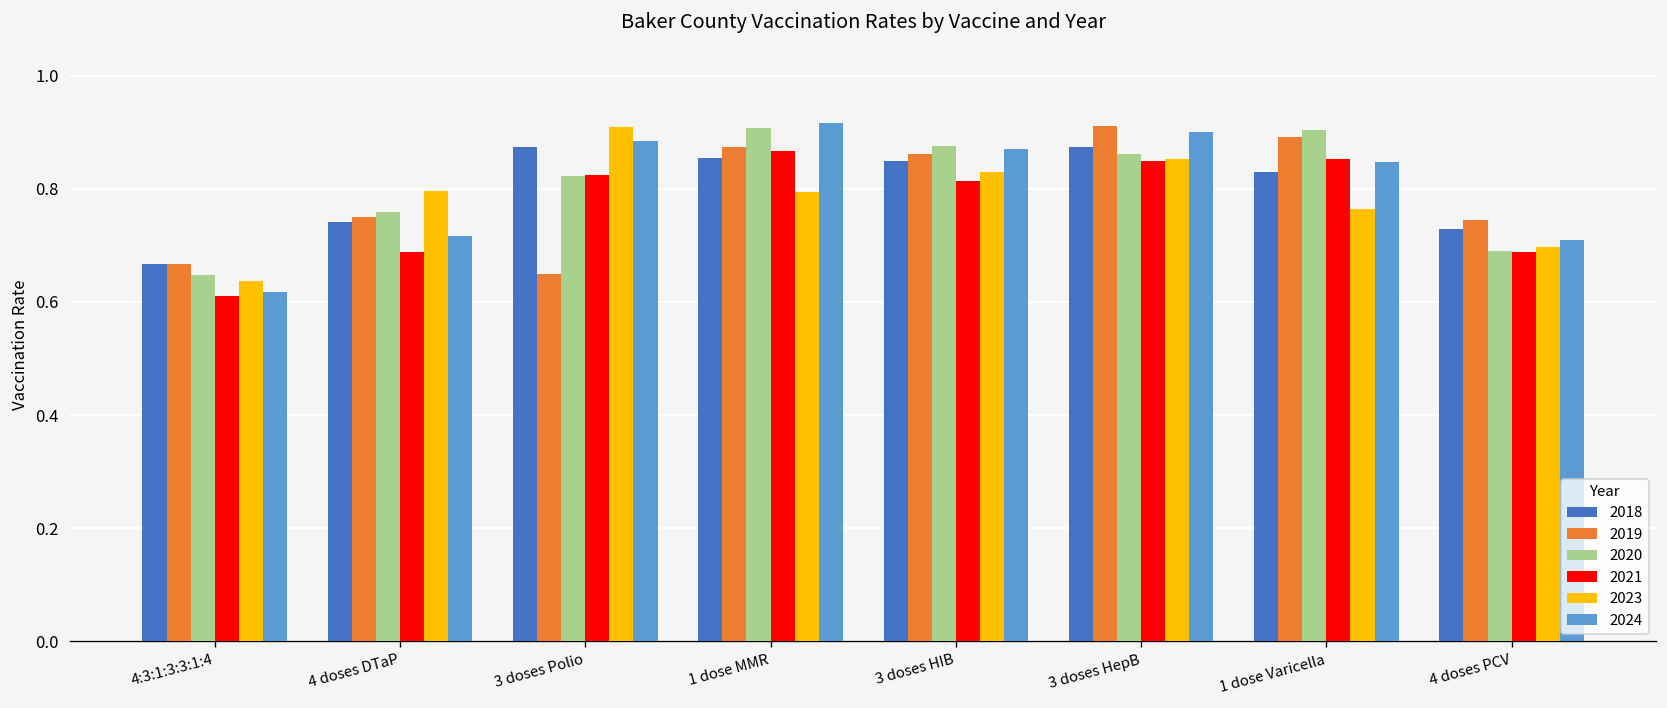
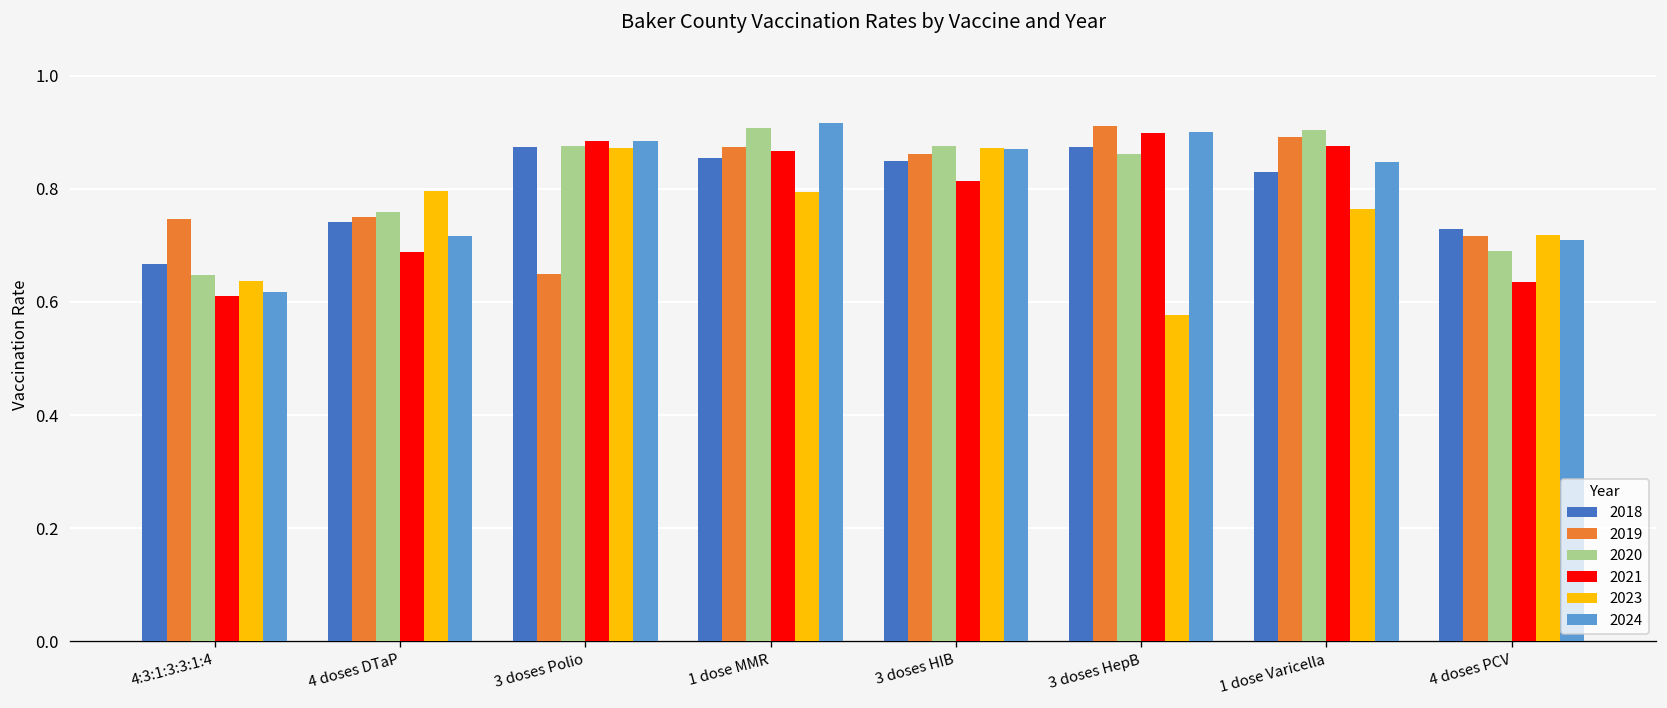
  {
    "2019": {
-     "4:3:1:3:3:1:4": 0.67,
+     "4:3:1:3:3:1:4": 0.75,
      "4 doses DTaP": 0.75,
      "3 doses Polio": 0.65,
      "1 dose MMR": 0.87,
      "3 doses HIB": 0.86,
      "3 doses HepB": 0.91,
      "1 dose Varicella": 0.89,
-     "4 doses PCV": 0.74
+     "4 doses PCV": 0.72
    },
    "2020": {
      "4:3:1:3:3:1:4": 0.65,
      "4 doses DTaP": 0.76,
-     "3 doses Polio": 0.82,
+     "3 doses Polio": 0.88,
      "1 dose MMR": 0.91,
      "3 doses HIB": 0.88,
      "3 doses HepB": 0.86,
      "1 dose Varicella": 0.90,
      "4 doses PCV": 0.69
    },
    "2021": {
      "4:3:1:3:3:1:4": 0.61,
      "4 doses DTaP": 0.69,
-     "3 doses Polio": 0.83,
+     "3 doses Polio": 0.89,
      "1 dose MMR": 0.87,
      "3 doses HIB": 0.81,
-     "3 doses HepB": 0.85,
-     "1 dose Varicella": 0.85,
-     "4 doses PCV": 0.69
+     "3 doses HepB": 0.90,
+     "1 dose Varicella": 0.88,
+     "4 doses PCV": 0.64
    },
    "2023": {
      "4:3:1:3:3:1:4": 0.64,
      "4 doses DTaP": 0.80,
-     "3 doses Polio": 0.91,
+     "3 doses Polio": 0.87,
      "1 dose MMR": 0.79,
-     "3 doses HIB": 0.83,
-     "3 doses HepB": 0.85,
+     "3 doses HIB": 0.87,
+     "3 doses HepB": 0.58,
      "1 dose Varicella": 0.77,
-     "4 doses PCV": 0.70
+     "4 doses PCV": 0.72
    }
  }
